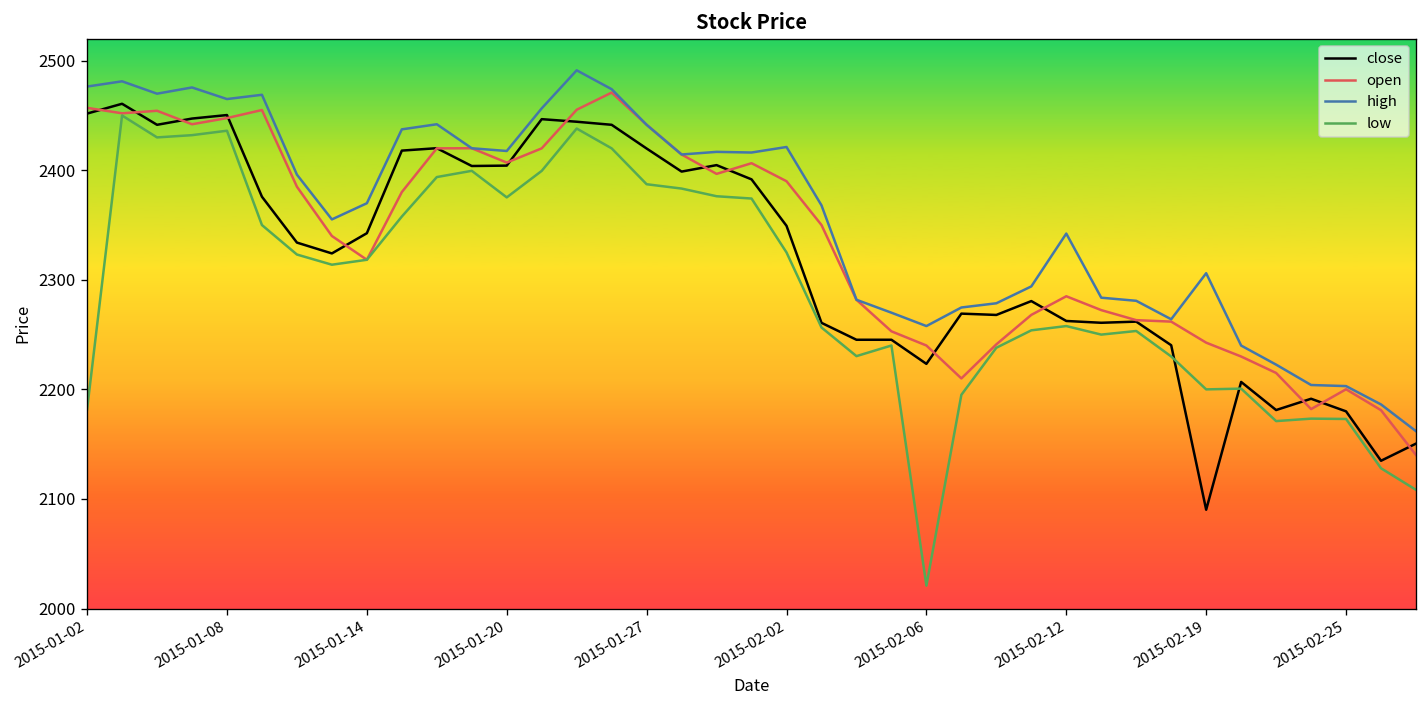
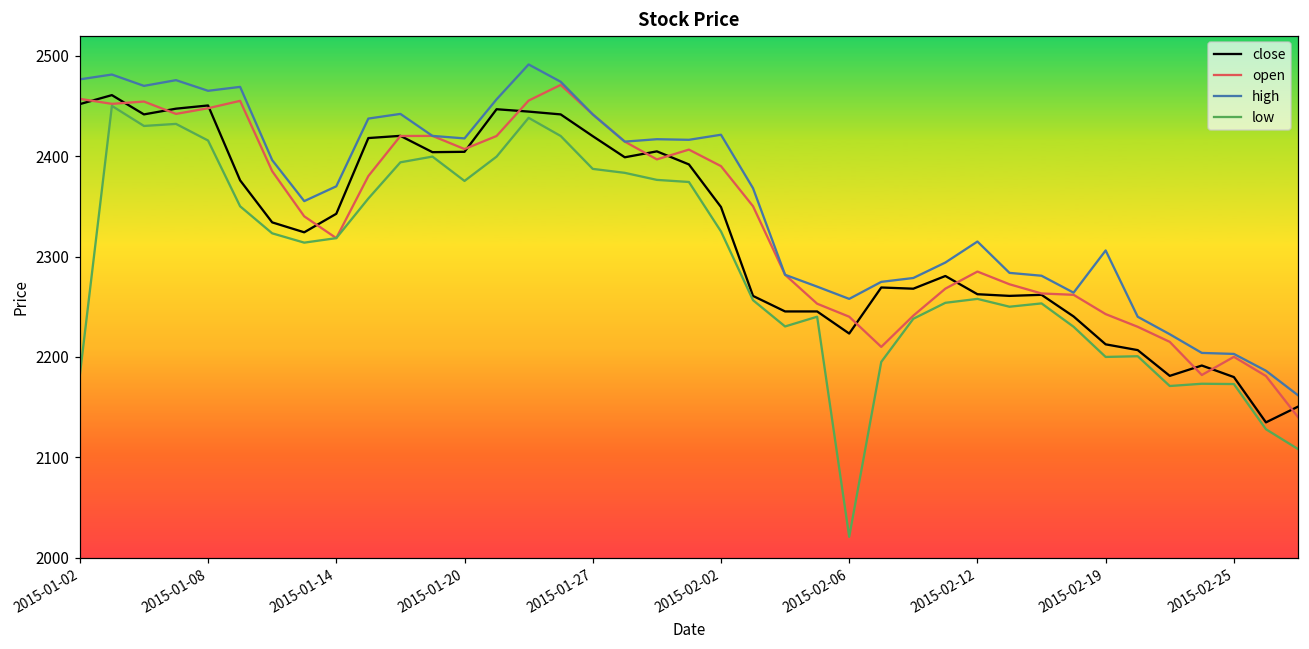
  {
    "close": {
      "2015-01-02": 2450,
      "2015-01-14": 2340,
      "2015-01-27": 2420,
      "2015-02-02": 2350,
      "2015-02-06": 2220,
      "2015-02-12": 2260,
-     "2015-02-19": 2090,
+     "2015-02-19": 2210,
      "2015-02-25": 2180
    },
    "open": {
      "2015-01-02": 2460,
      "2015-02-02": 2390,
      "2015-02-06": 2240,
      "2015-02-12": 2290,
      "2015-02-19": 2240,
      "2015-02-25": 2200
    },
    "high": {
      "2015-01-02": 2480,
      "2015-01-08": 2470,
      "2015-01-14": 2370,
      "2015-01-20": 2420,
      "2015-02-02": 2420,
      "2015-02-06": 2260,
-     "2015-02-12": 2340,
+     "2015-02-12": 2310,
      "2015-02-19": 2310,
      "2015-02-25": 2200
    },
    "low": {
      "2015-01-02": 2180,
-     "2015-01-08": 2440,
+     "2015-01-08": 2420,
      "2015-01-20": 2380,
      "2015-01-27": 2390,
      "2015-02-02": 2330,
      "2015-02-06": 2020,
      "2015-02-12": 2260,
      "2015-02-19": 2200,
      "2015-02-25": 2170
    }
  }
